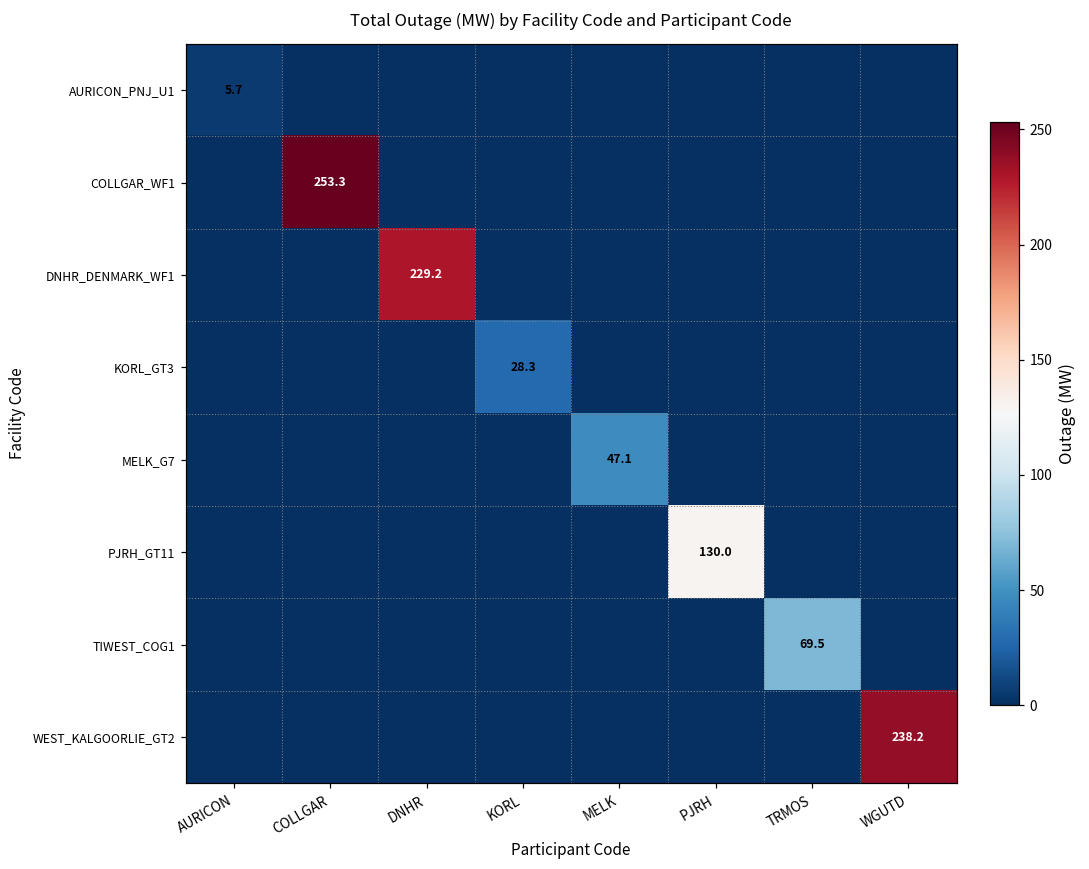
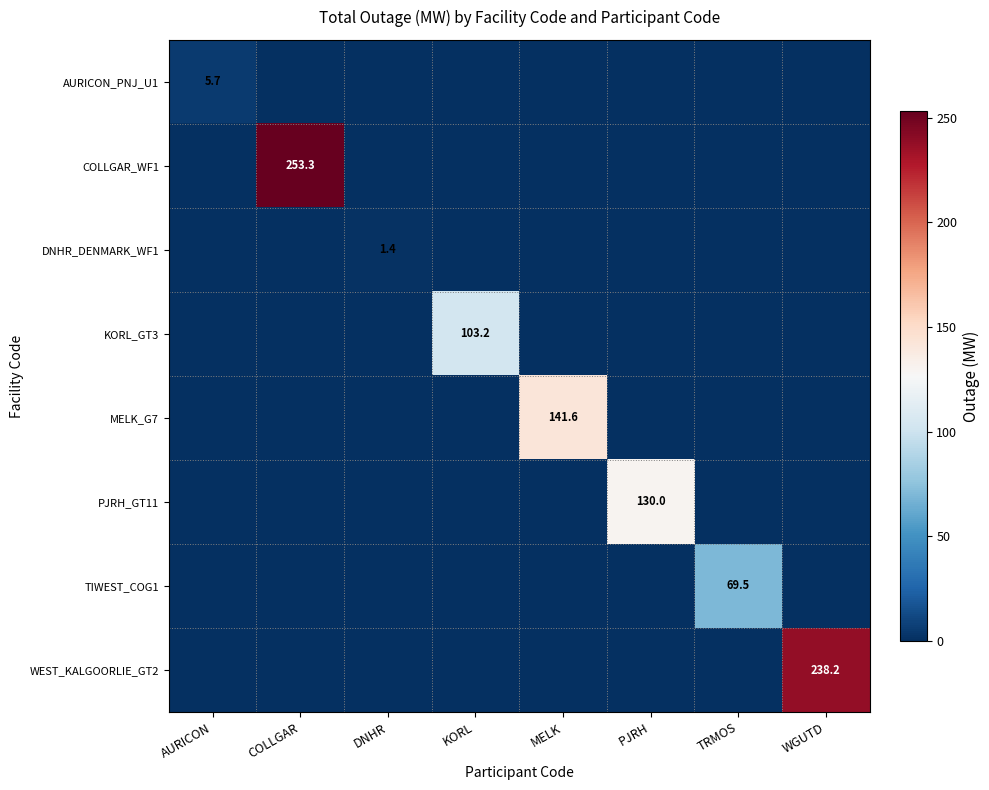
  {
    "AURICON_PNJ_U1": {
      "AURICON": 5.7
    },
    "COLLGAR_WF1": {
      "COLLGAR": 253.3
    },
    "DNHR_DENMARK_WF1": {
-     "DNHR": 229.2
+     "DNHR": 1.4
    },
    "KORL_GT3": {
-     "KORL": 28.3
+     "KORL": 103.2
    },
    "MELK_G7": {
-     "MELK": 47.1
+     "MELK": 141.6
    },
    "PJRH_GT11": {
      "PJRH": 130.0
    },
    "TIWEST_COG1": {
      "TRMOS": 69.5
    },
    "WEST_KALGOORLIE_GT2": {
      "WGUTD": 238.2
    }
  }
